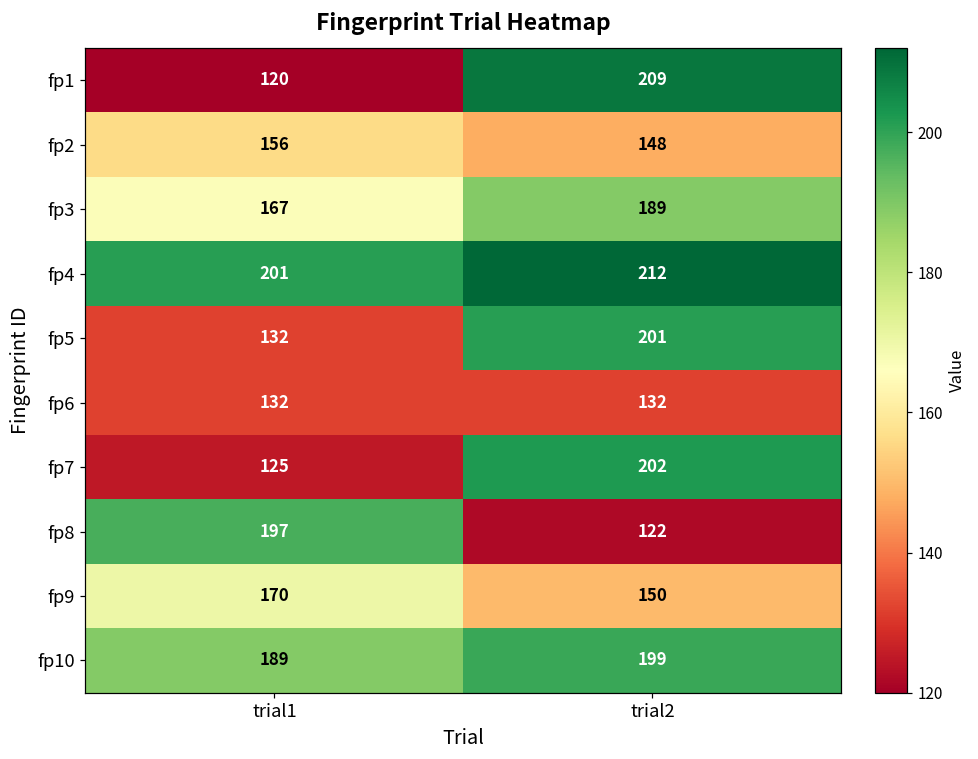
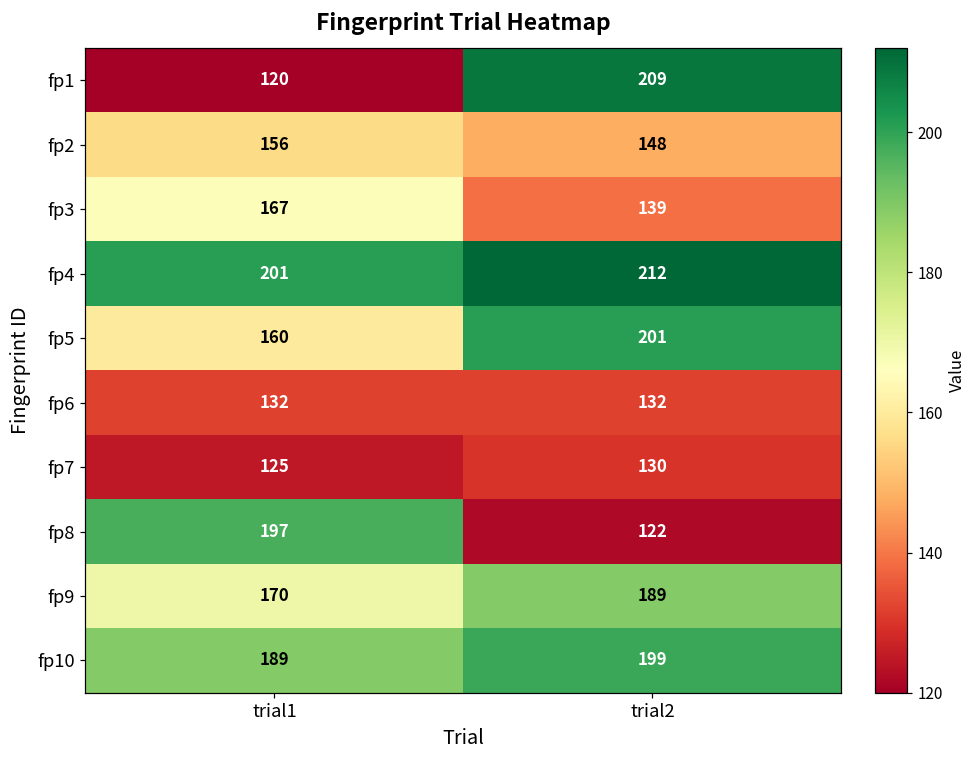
  {
    "fp1": {
      "trial1": 120,
      "trial2": 209
    },
    "fp2": {
      "trial1": 156,
      "trial2": 148
    },
    "fp3": {
      "trial1": 167,
-     "trial2": 189
+     "trial2": 139
    },
    "fp4": {
      "trial1": 201,
      "trial2": 212
    },
    "fp5": {
-     "trial1": 132,
+     "trial1": 160,
      "trial2": 201
    },
    "fp6": {
      "trial1": 132,
      "trial2": 132
    },
    "fp7": {
      "trial1": 125,
-     "trial2": 202
+     "trial2": 130
    },
    "fp8": {
      "trial1": 197,
      "trial2": 122
    },
    "fp9": {
      "trial1": 170,
-     "trial2": 150
+     "trial2": 189
    },
    "fp10": {
      "trial1": 189,
      "trial2": 199
    }
  }
